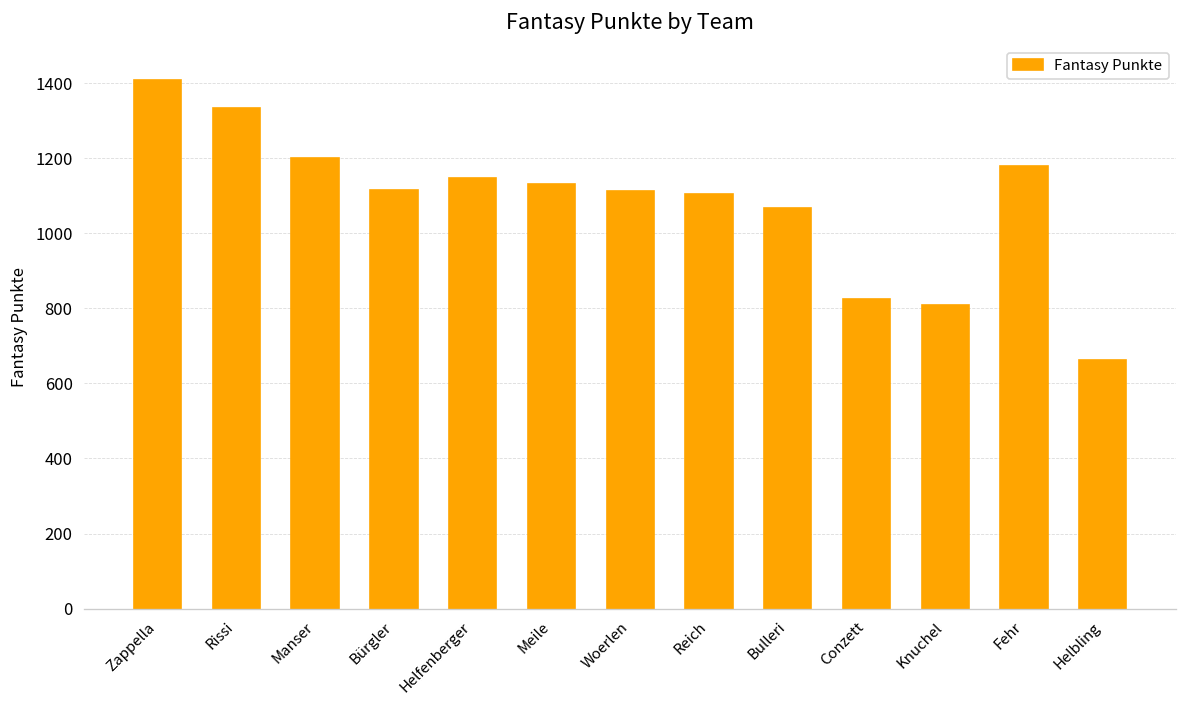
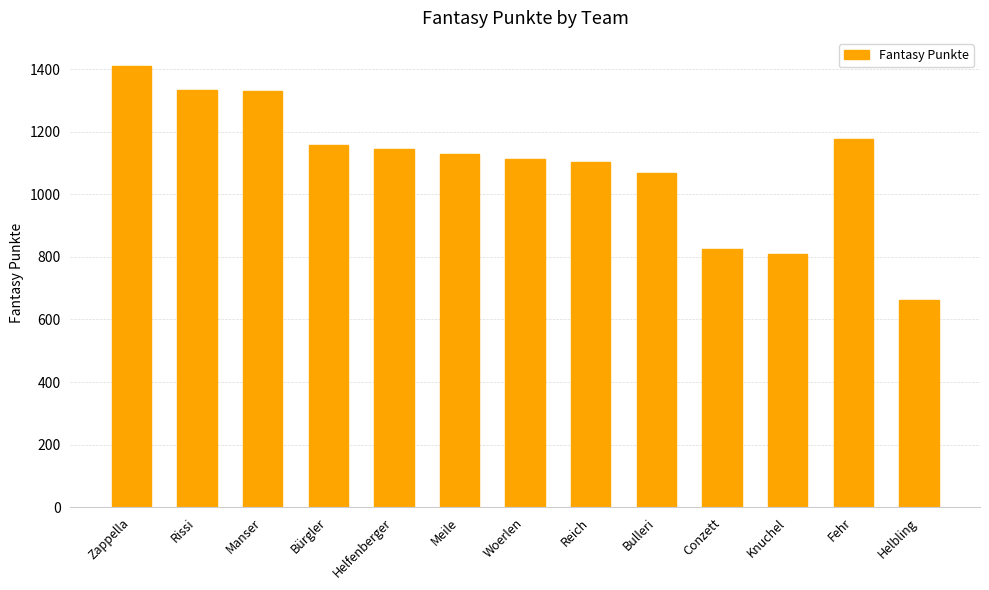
  {
    "Zappella": 1410,
    "Rissi": 1330,
-   "Manser": 1200,
-   "Bürgler": 1120,
+   "Manser": 1330,
+   "Bürgler": 1160,
    "Helfenberger": 1150,
    "Meile": 1130,
    "Woerlen": 1110,
    "Reich": 1100,
    "Bulleri": 1070,
    "Conzett": 830,
    "Knuchel": 810,
    "Fehr": 1180,
    "Helbling": 660
  }
